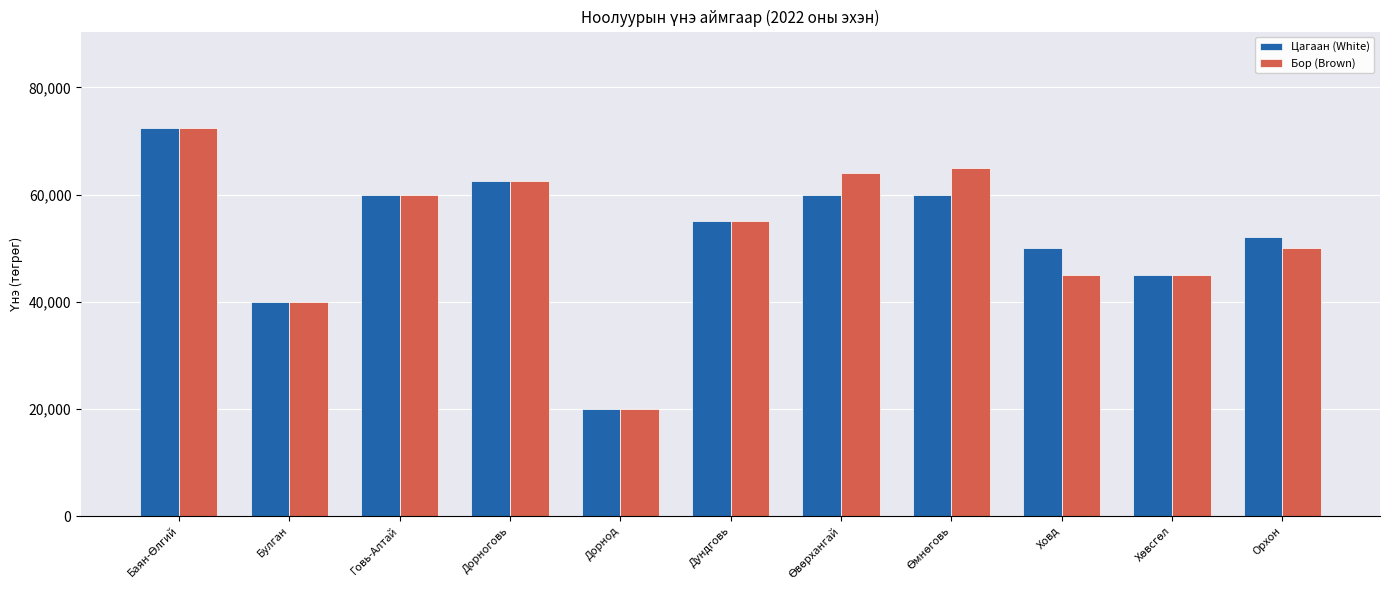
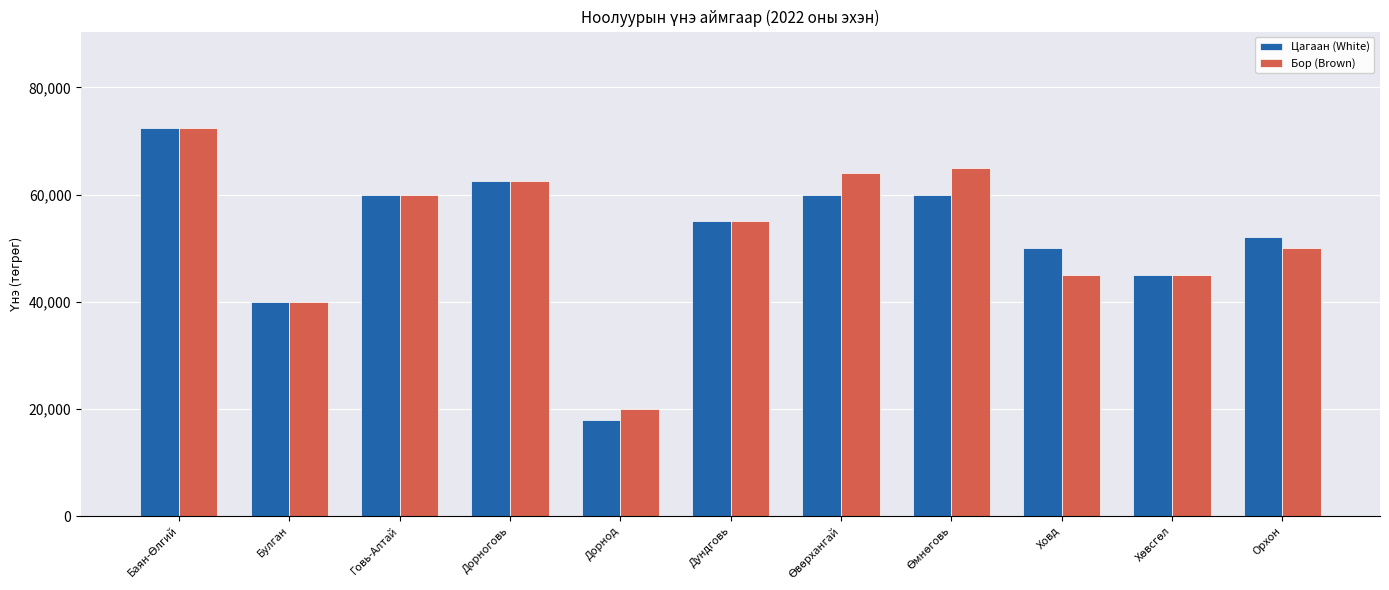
  {
    "Цагаан (White)": {
      "Баян-Өлгий": "72,000",
      "Булган": "40,000",
      "Говь-Алтай": "60,000",
      "Дорноговь": "63,000",
-     "Дорнод": "20,000",
+     "Дорнод": "18,000",
      "Дундговь": "55,000",
      "Өвөрхангай": "60,000",
      "Өмнөговь": "60,000",
      "Ховд": "50,000",
      "Хөвсгөл": "45,000",
      "Орхон": "52,000"
    },
    "Бор (Brown)": {
      "Баян-Өлгий": "72,000",
      "Булган": "40,000",
      "Говь-Алтай": "60,000",
      "Дорноговь": "63,000",
      "Дорнод": "20,000",
      "Дундговь": "55,000",
      "Өвөрхангай": "64,000",
      "Өмнөговь": "65,000",
      "Ховд": "45,000",
      "Хөвсгөл": "45,000",
      "Орхон": "50,000"
    }
  }
